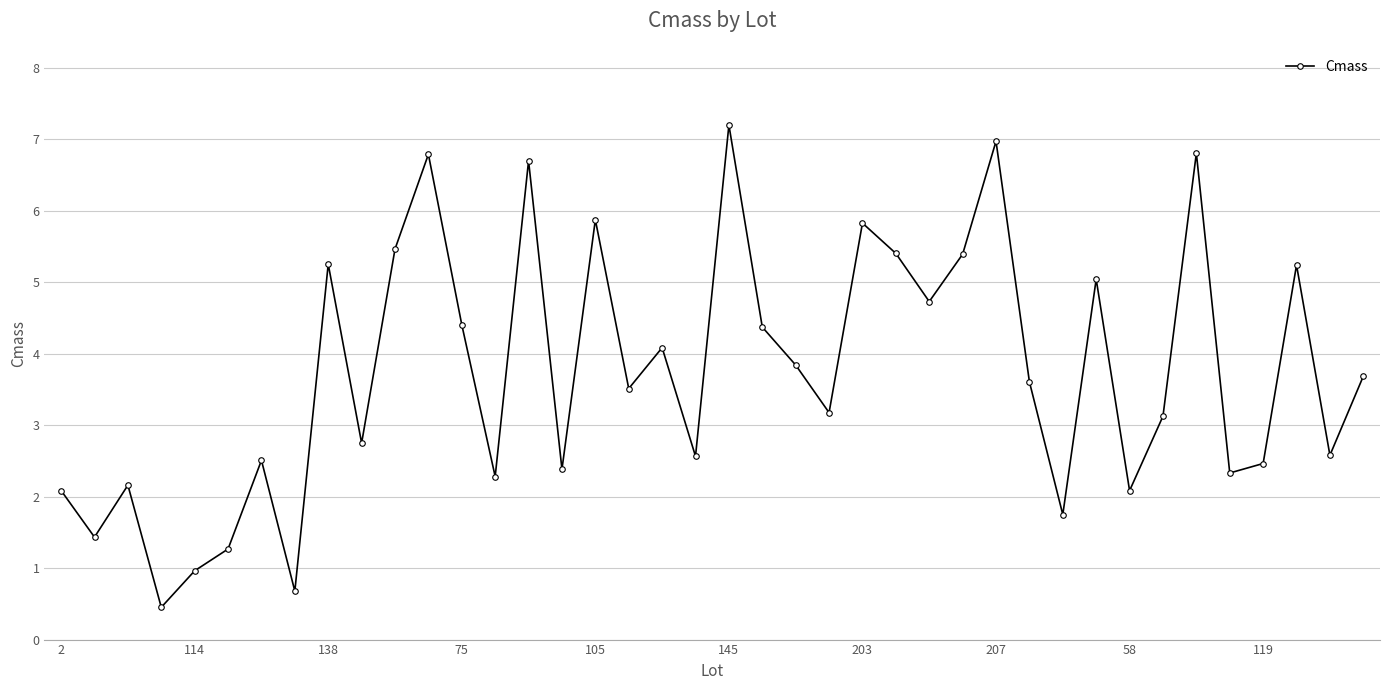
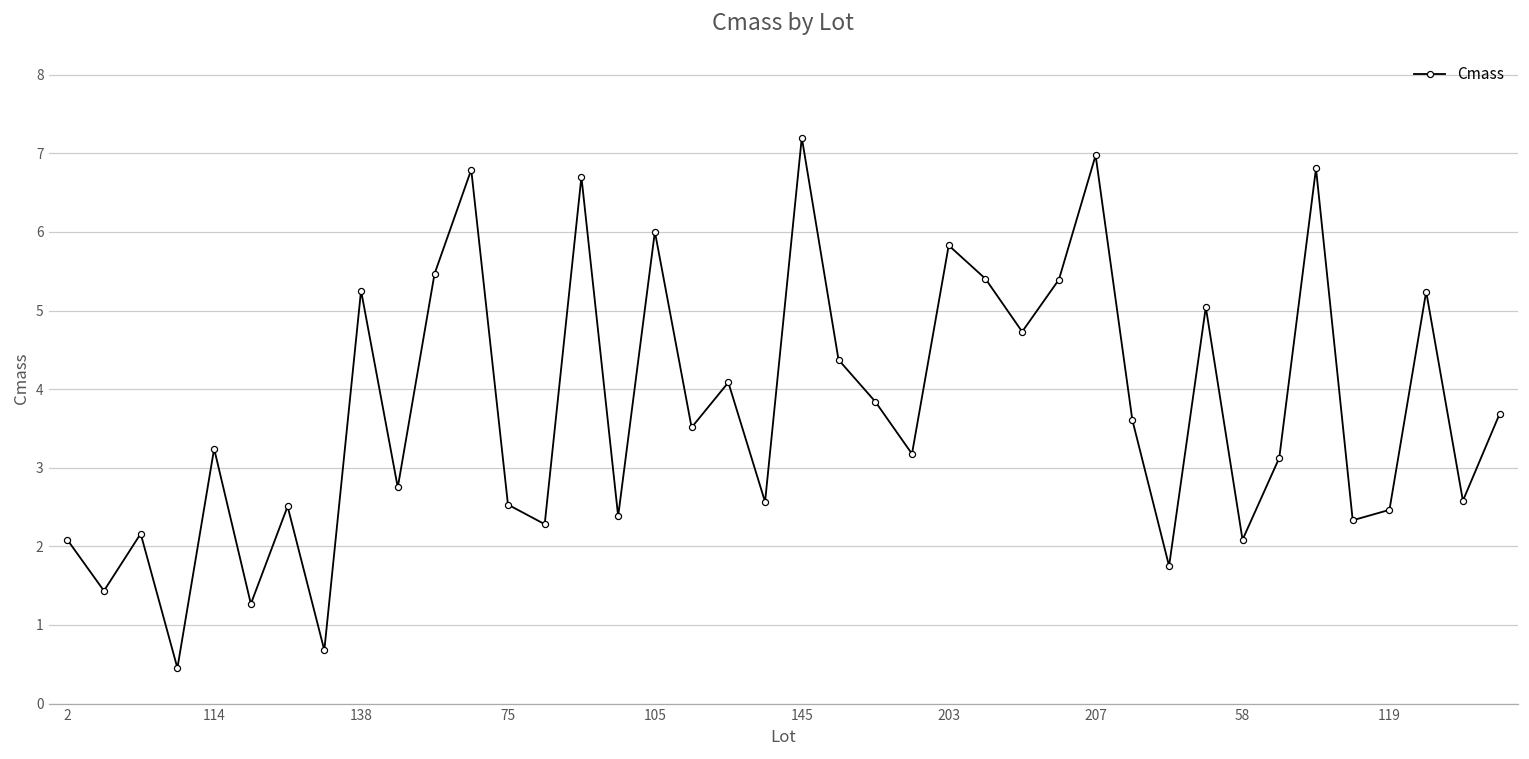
  {
-   "114": 1.0,
+   "114": 3.2,
    "138": 5.3,
-   "75": 4.4,
-   "105": 5.9,
+   "75": 2.5,
+   "105": 6.0,
    "145": 7.2,
    "203": 5.8,
    "207": 7.0,
    "58": 2.1,
    "119": 2.5
  }
